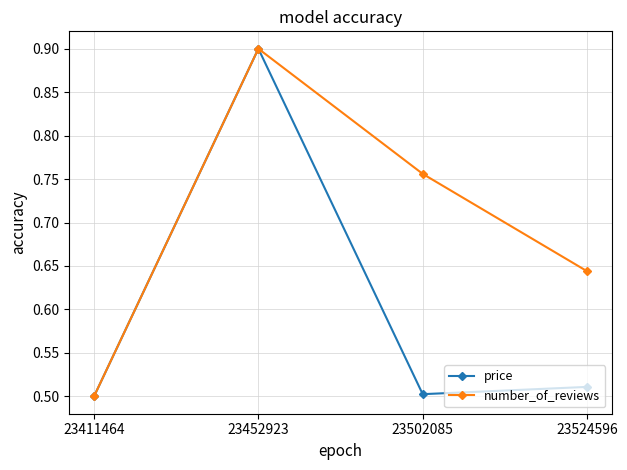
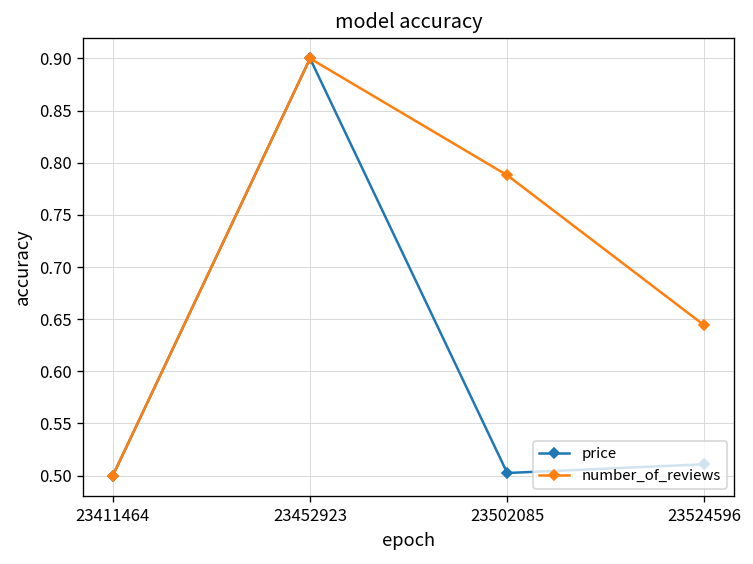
  {
    "price": {
      "23502085": 0.50
    },
    "number_of_reviews": {
-     "23502085": 0.76,
+     "23502085": 0.79,
      "23524596": 0.64
    }
  }
